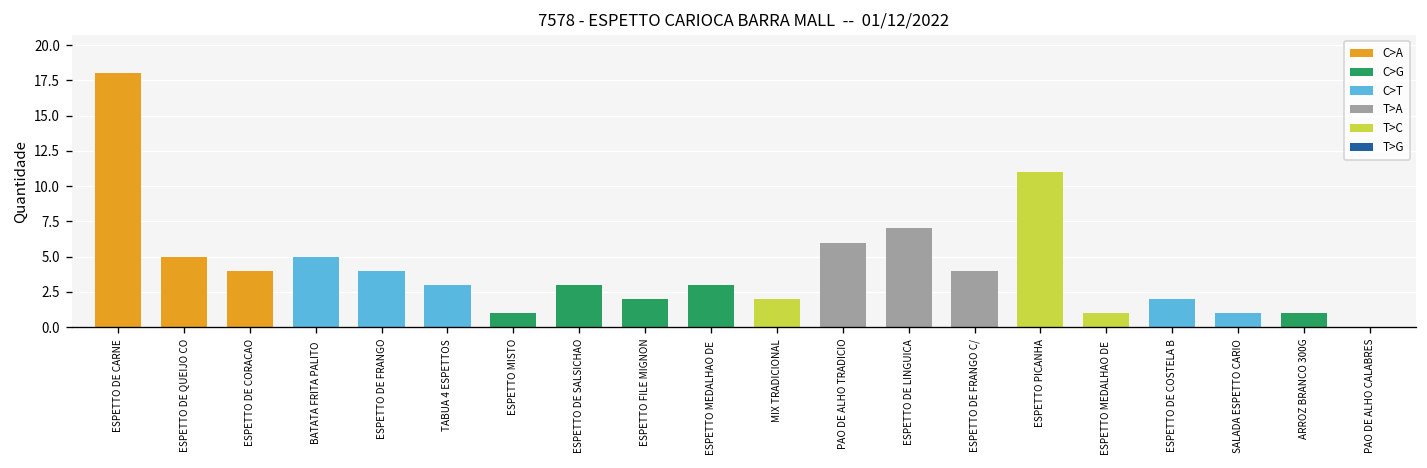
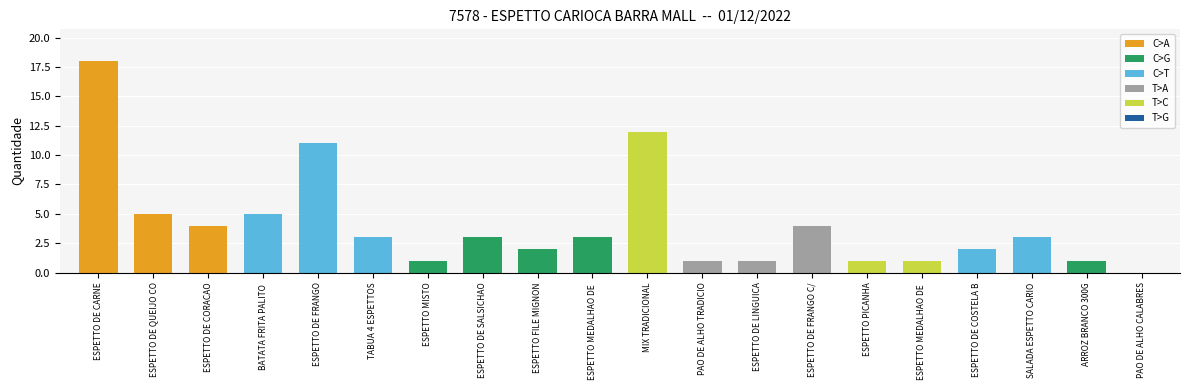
  {
    "ESPETTO DE CARNE": 18,
    "ESPETTO DE QUEIJO CO": 5,
    "ESPETTO DE CORACAO": 4,
    "BATATA FRITA PALITO": 5,
-   "ESPETTO DE FRANGO": 4,
+   "ESPETTO DE FRANGO": 11,
    "TABUA 4 ESPETTOS": 3,
    "ESPETTO MISTO": 1,
    "ESPETTO DE SALSICHAO": 3,
    "ESPETTO FILE MIGNON": 2,
-   "MIX TRADICIONAL": 2,
-   "PAO DE ALHO TRADICIO": 6,
-   "ESPETTO DE LINGUICA": 7,
+   "MIX TRADICIONAL": 12,
+   "PAO DE ALHO TRADICIO": 1,
+   "ESPETTO DE LINGUICA": 1,
    "ESPETTO DE FRANGO C/": 4,
-   "ESPETTO PICANHA": 11,
+   "ESPETTO PICANHA": 1,
    "ESPETTO DE COSTELA B": 2,
-   "SALADA ESPETTO CARIO": 1,
+   "SALADA ESPETTO CARIO": 3,
    "ARROZ BRANCO 300G": 1,
    "PAO DE ALHO CALABRES": 0
  }
